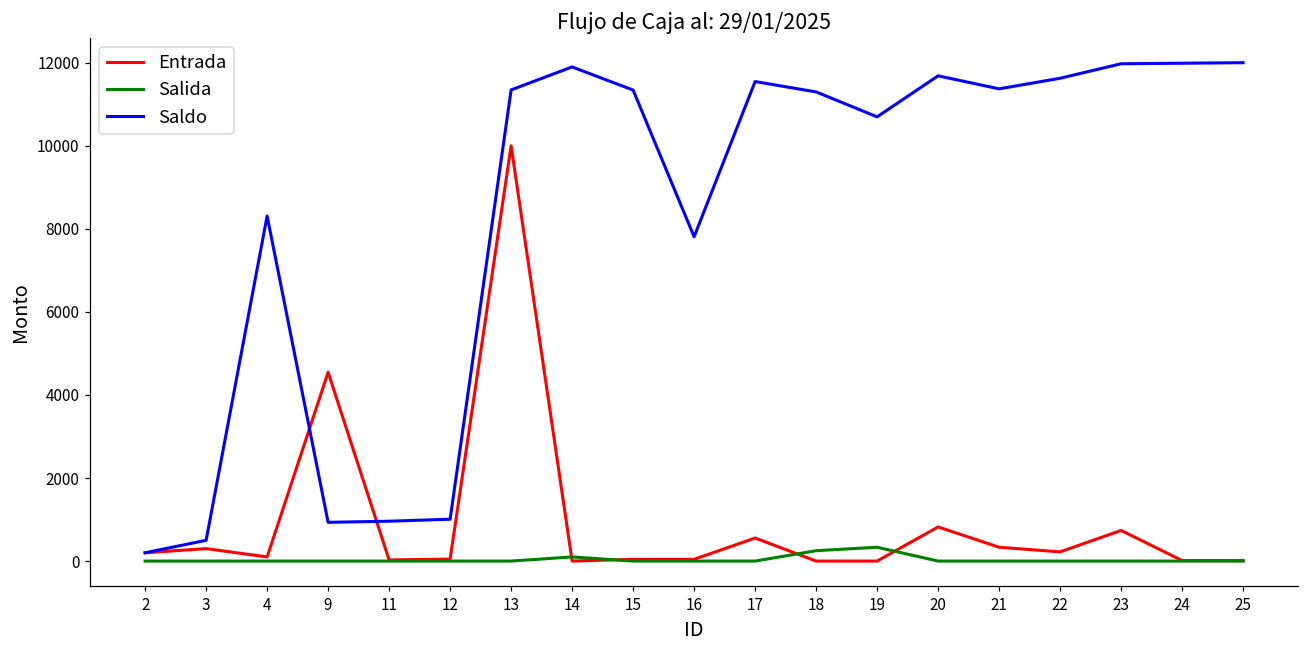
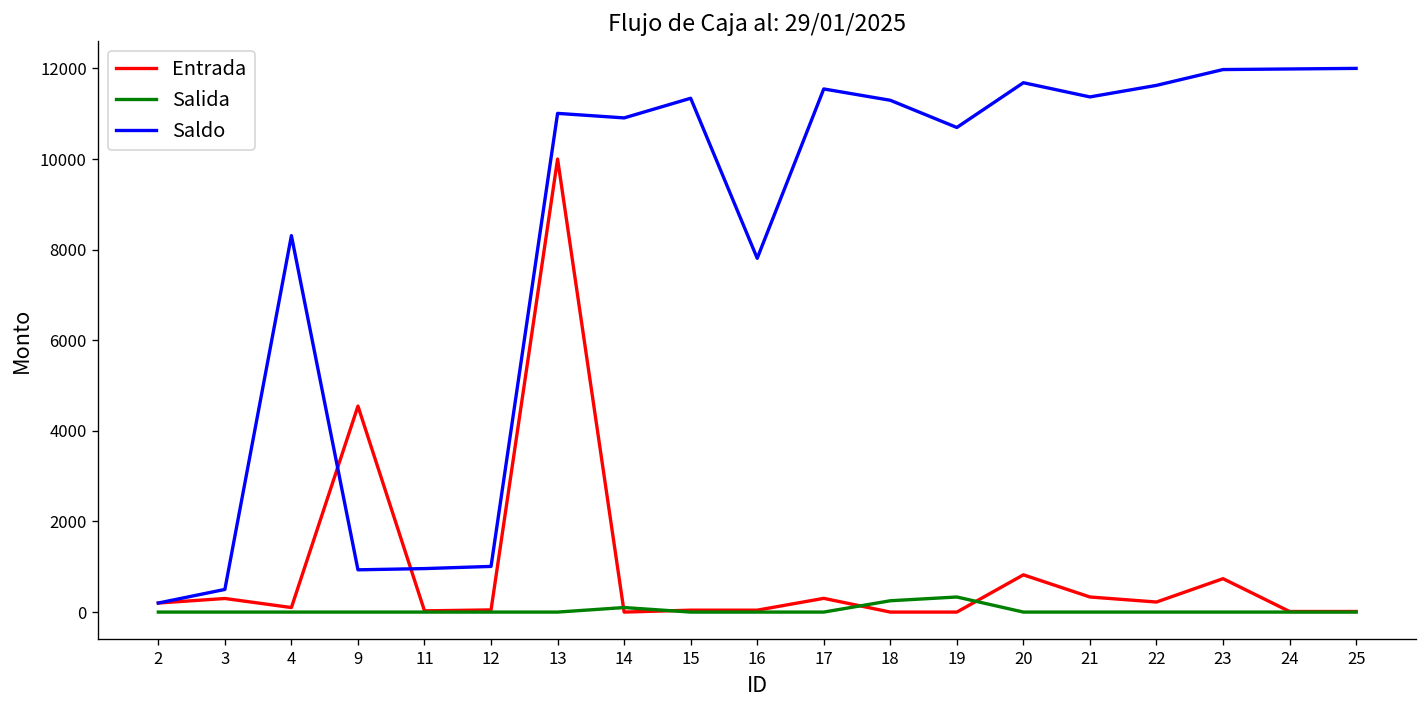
  {
    "Entrada": {
      "3": 300,
      "4": 100,
      "9": 4500,
      "13": 10000,
      "14": 0,
-     "17": 600,
+     "17": 300,
      "18": 0,
      "19": 0,
      "20": 800,
      "21": 300,
      "22": 200,
      "23": 700
    },
    "Salida": {
      "2": 0,
      "3": 0,
      "4": 0,
      "9": 0,
      "13": 0,
      "14": 100,
      "17": 0,
      "18": 300,
      "19": 300,
      "20": 0,
      "21": 0,
      "22": 0,
      "23": 0
    },
    "Saldo": {
      "3": 500,
      "4": 8300,
      "9": 900,
      "11": 1000,
      "12": 1000,
-     "13": 11300,
-     "14": 11900,
+     "13": 11000,
+     "14": 10900,
      "15": 11300,
      "16": 7800,
      "17": 11500,
      "18": 11300,
      "19": 10700,
      "20": 11700,
      "21": 11400,
      "22": 11600,
      "23": 12000,
      "24": 12000,
      "25": 12000
    }
  }
